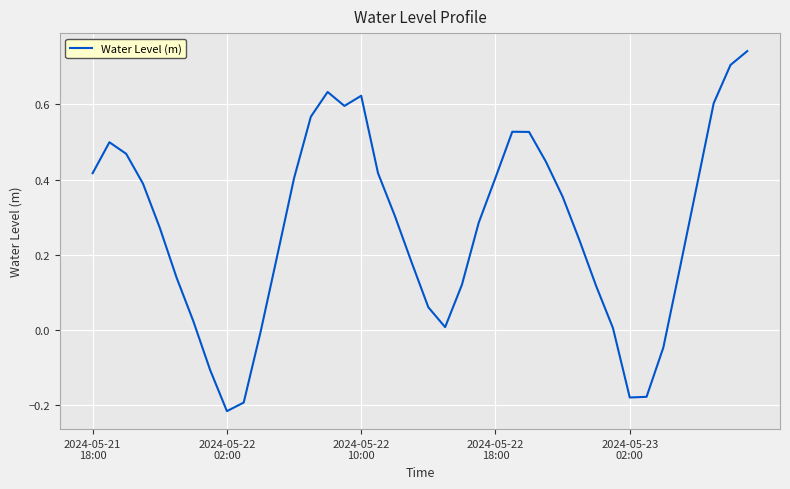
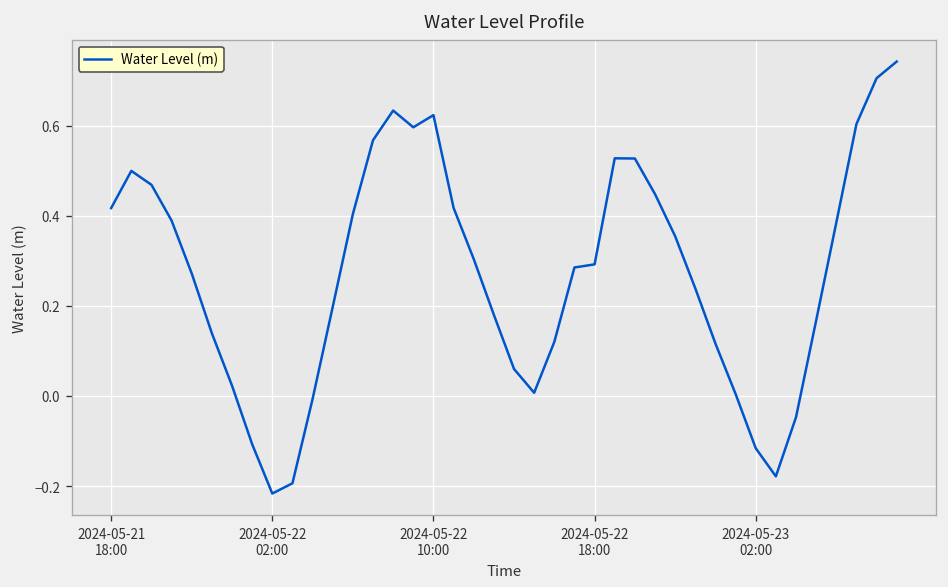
  {
    "2024-05-21 18:00": 0.42,
    "2024-05-22 02:00": -0.22,
    "2024-05-22 10:00": 0.62,
-   "2024-05-22 18:00": 0.41,
-   "2024-05-23 02:00": -0.18
+   "2024-05-22 18:00": 0.29,
+   "2024-05-23 02:00": -0.12
  }
